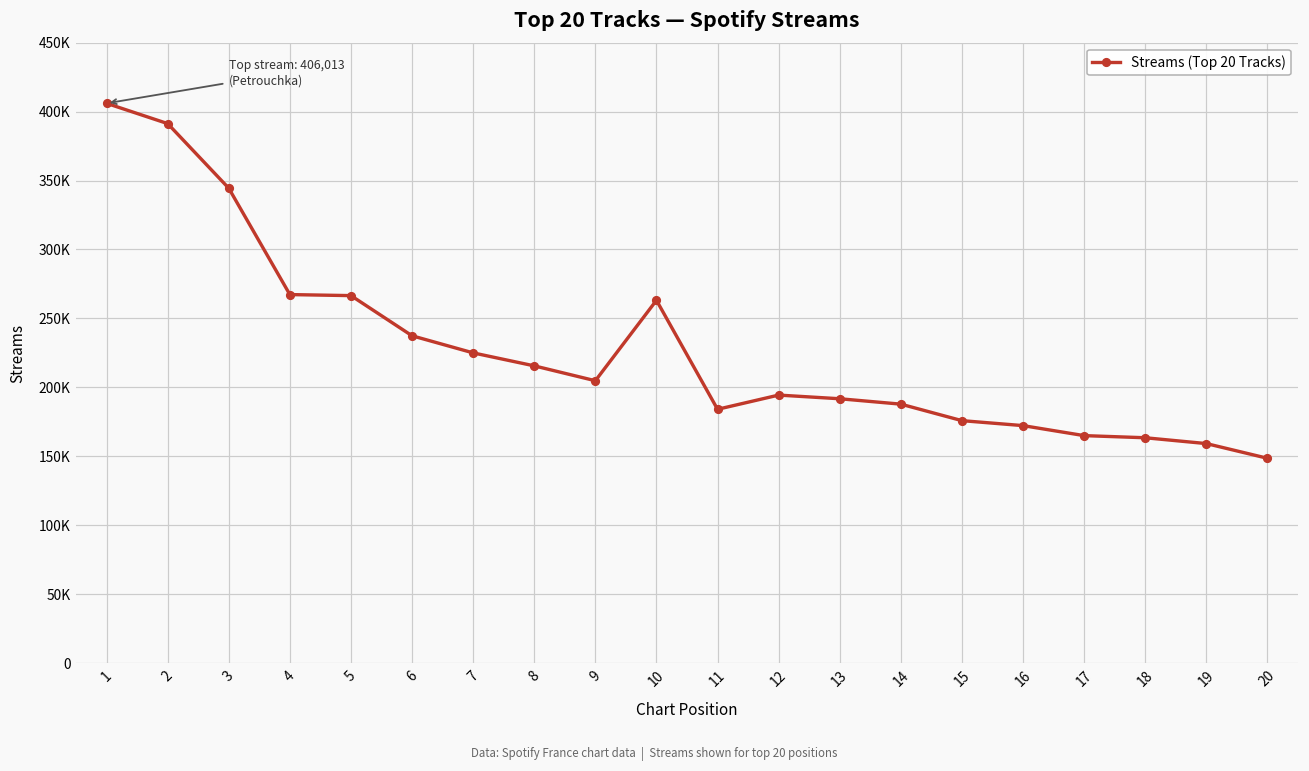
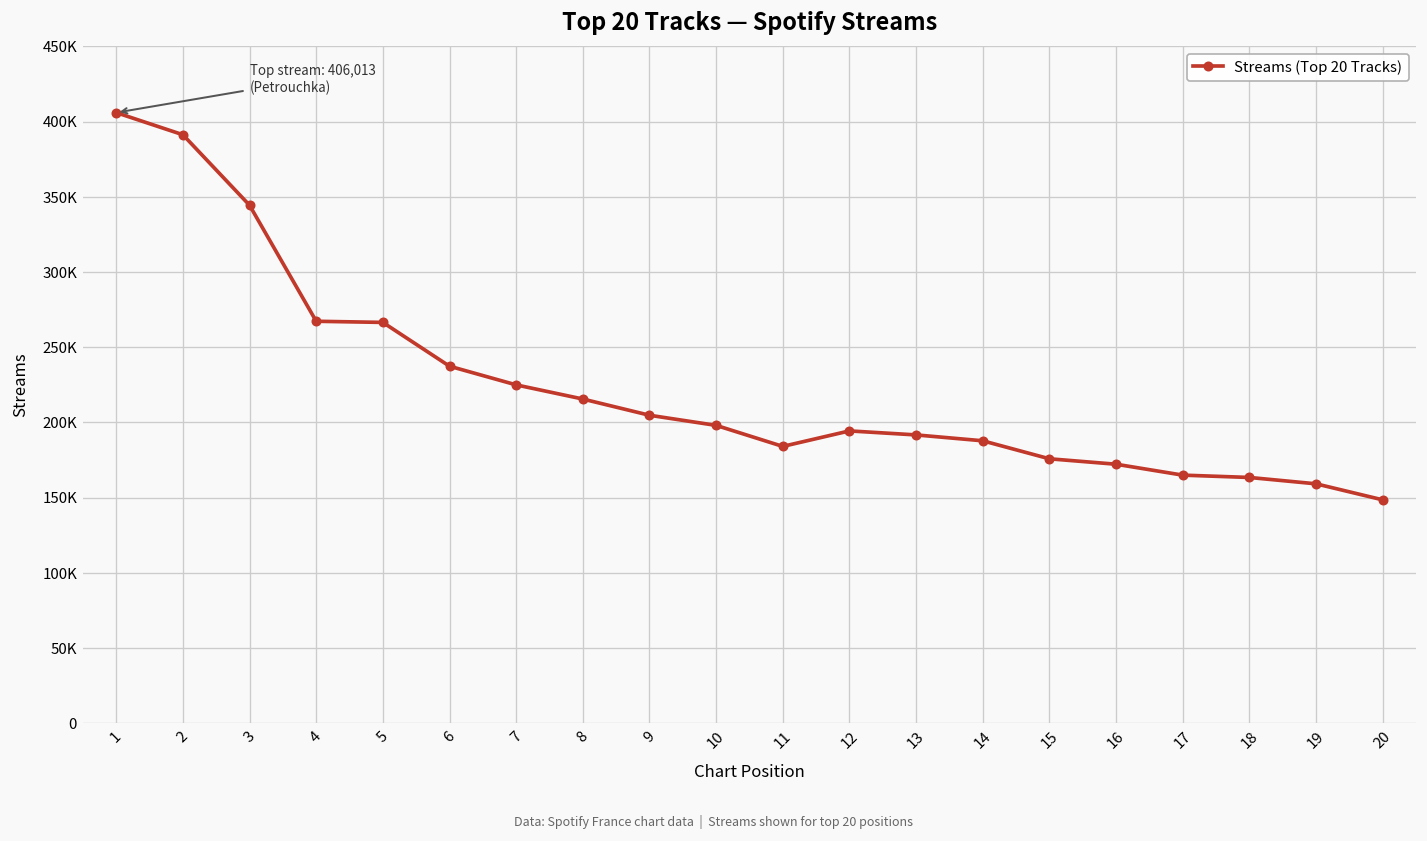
  {
    "2": 391000,
    "3": 344000,
    "4": 267000,
    "5": 267000,
    "6": 237000,
    "7": 225000,
    "8": 216000,
    "9": 205000,
-   "10": 263000,
+   "10": 198000,
    "11": 184000,
    "12": 194000,
    "13": 192000,
    "14": 188000,
    "15": 176000,
    "16": 172000,
    "17": 165000,
    "18": 163000,
    "19": 159000,
    "20": 149000
  }
